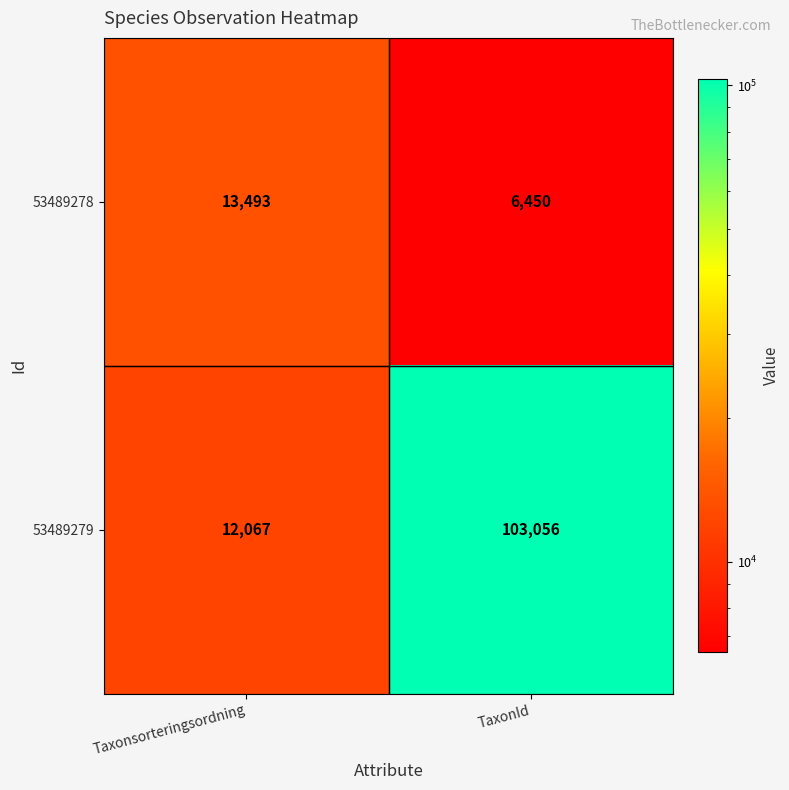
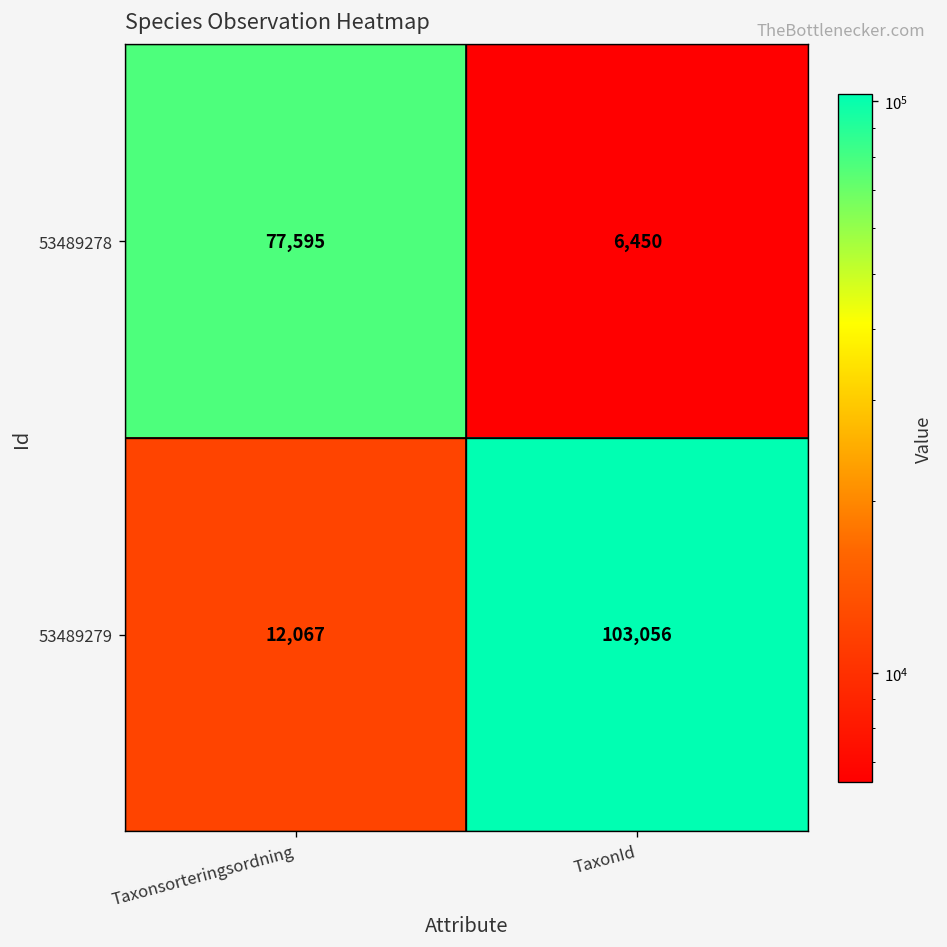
  {
    "53489278": {
-     "Taxonsorteringsordning": "13,493",
+     "Taxonsorteringsordning": "77,595",
      "TaxonId": "6,450"
    },
    "53489279": {
      "Taxonsorteringsordning": "12,067",
      "TaxonId": "103,056"
    }
  }
